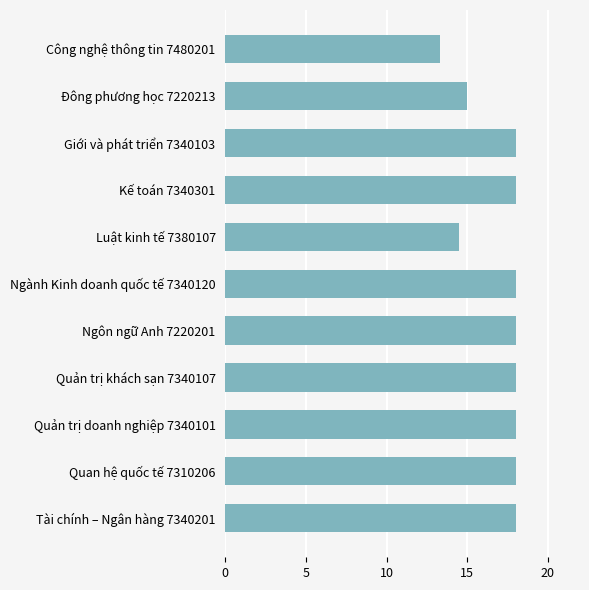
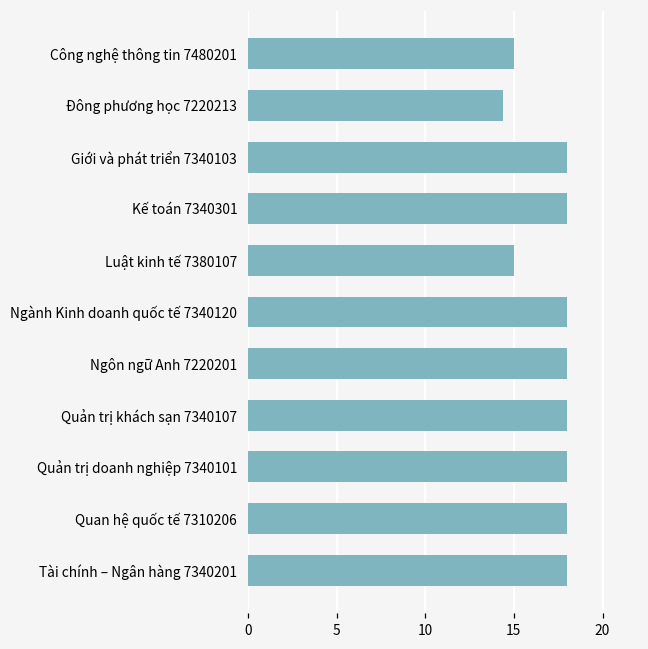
  {
-   "Công nghệ thông tin 7480201": 13.3,
-   "Đông phương học 7220213": 15.0,
+   "Công nghệ thông tin 7480201": 15.0,
+   "Đông phương học 7220213": 14.4,
    "Giới và phát triển 7340103": 18.0,
    "Kế toán 7340301": 18.0,
-   "Luật kinh tế 7380107": 14.5,
+   "Luật kinh tế 7380107": 15.0,
    "Ngành Kinh doanh quốc tế 7340120": 18.0,
    "Ngôn ngữ Anh 7220201": 18.0,
    "Quản trị khách sạn 7340107": 18.0,
    "Quản trị doanh nghiệp 7340101": 18.0,
    "Quan hệ quốc tế 7310206": 18.0,
    "Tài chính – Ngân hàng 7340201": 18.0
  }
